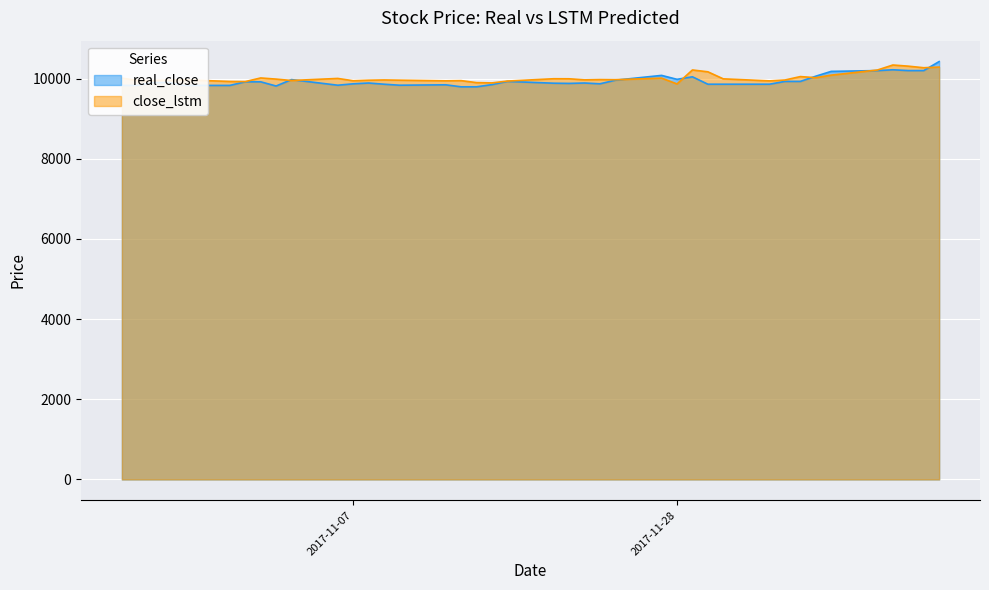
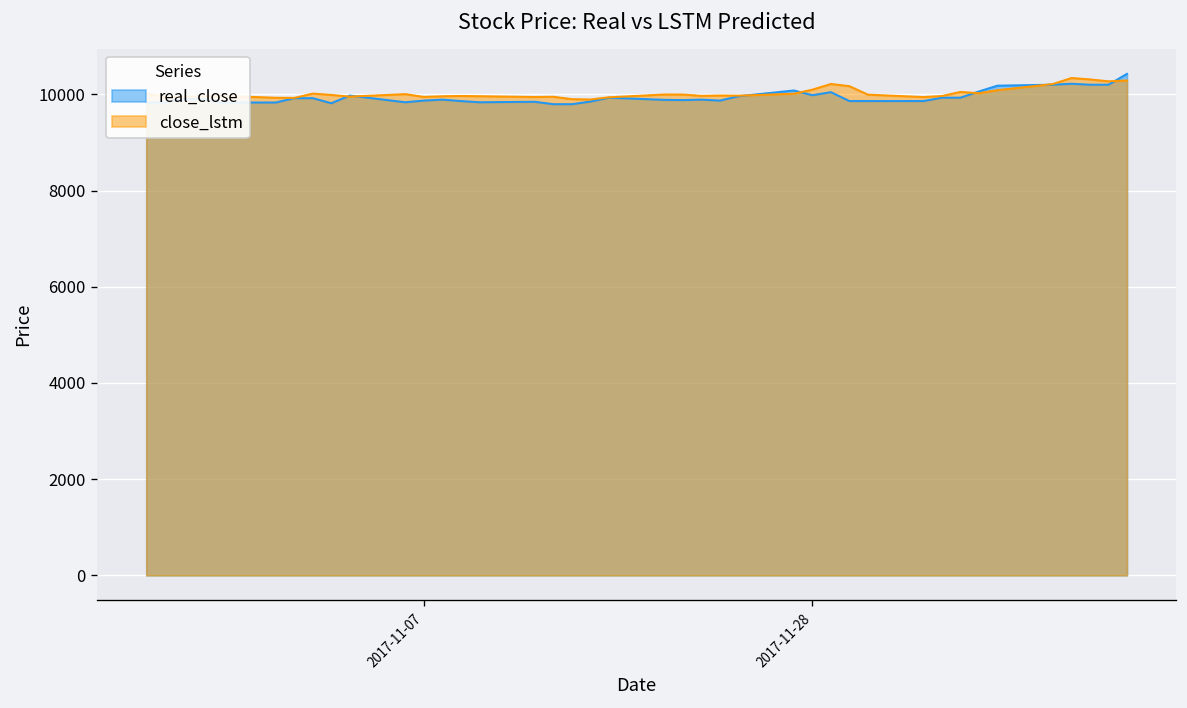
  {
    "real_close": {
      "2017-11-07": 9900,
      "2017-11-28": 10000
    },
    "close_lstm": {
      "2017-11-07": 9900,
-     "2017-11-28": 9900
+     "2017-11-28": 10100
    }
  }
